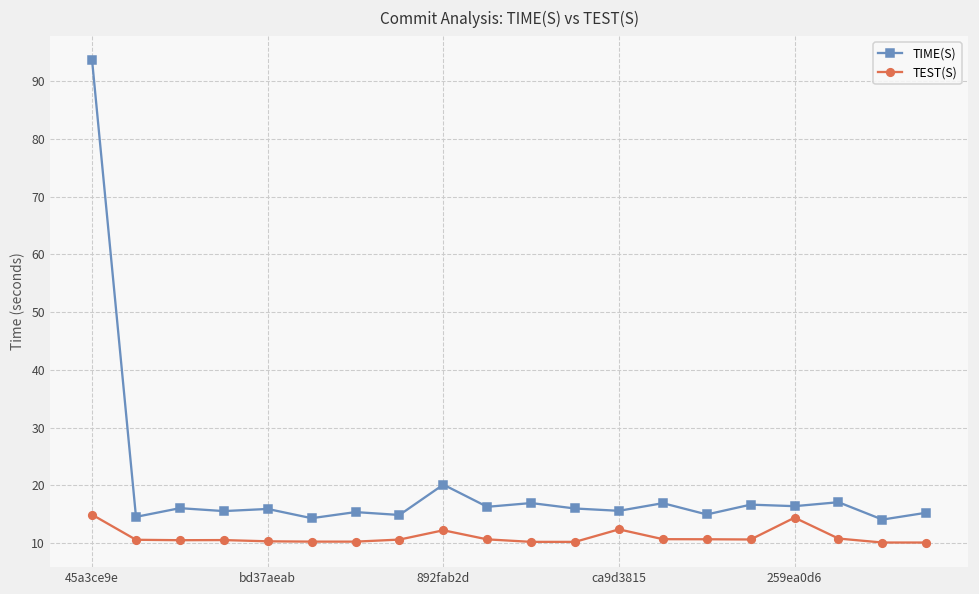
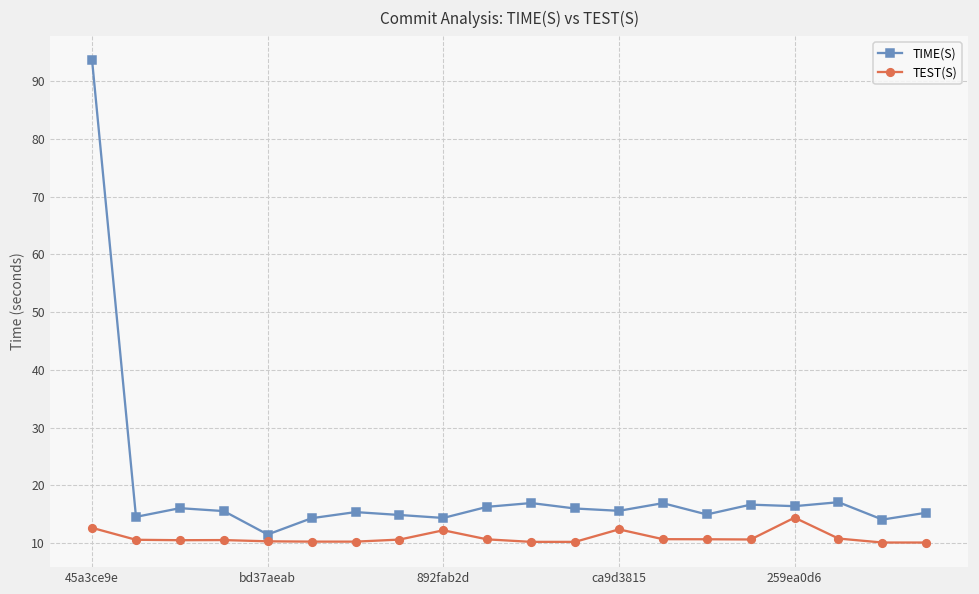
  {
    "TIME(S)": {
      "45a3ce9e": 94,
-     "bd37aeab": 16,
-     "892fab2d": 20,
+     "bd37aeab": 11,
+     "892fab2d": 14,
      "ca9d3815": 16,
      "259ea0d6": 16
    },
    "TEST(S)": {
-     "45a3ce9e": 15,
+     "45a3ce9e": 13,
      "bd37aeab": 10,
      "892fab2d": 12,
      "ca9d3815": 12,
      "259ea0d6": 14
    }
  }
